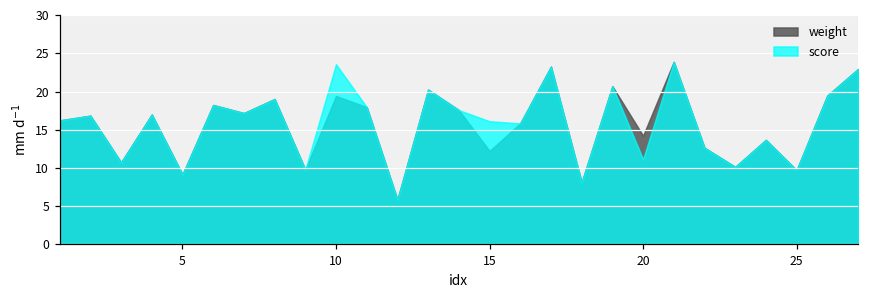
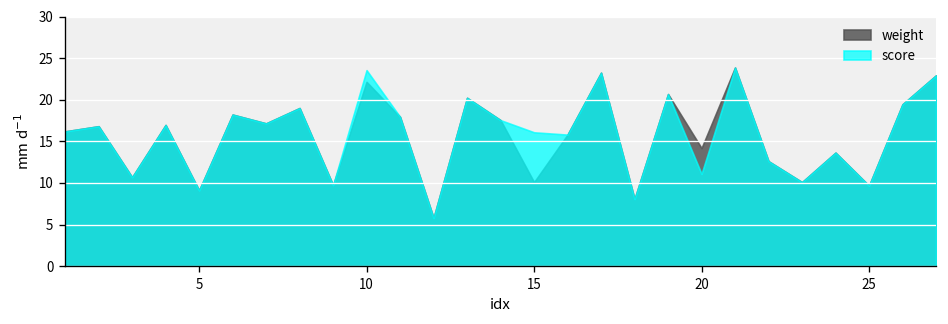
  {
    "weight": {
-     "10": 19,
-     "15": 12,
+     "10": 22,
+     "15": 10,
      "20": 14
    },
    "score": {
      "10": 24,
      "15": 16,
      "20": 11
    }
  }
